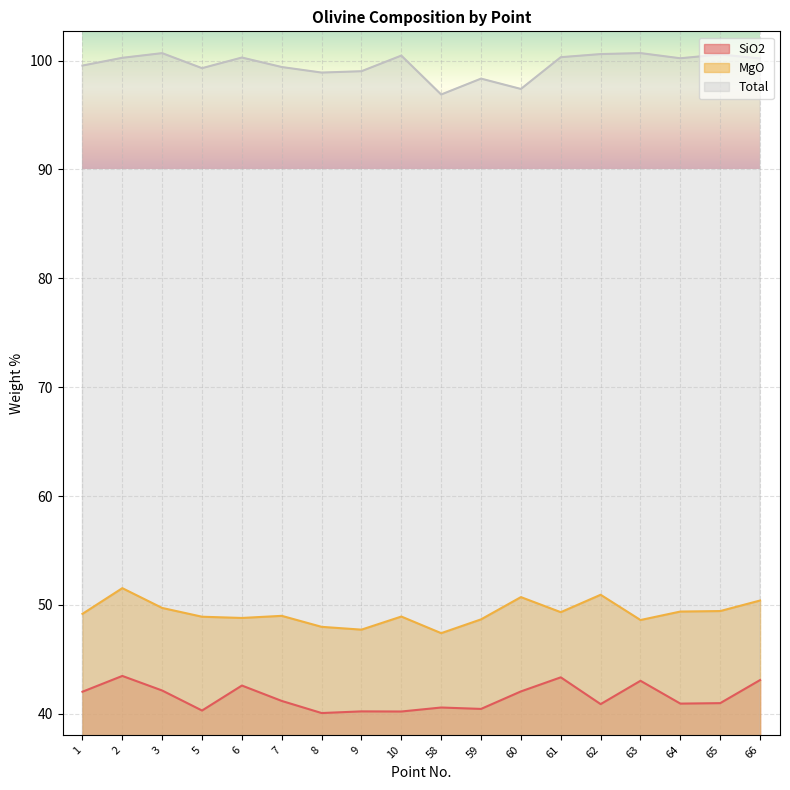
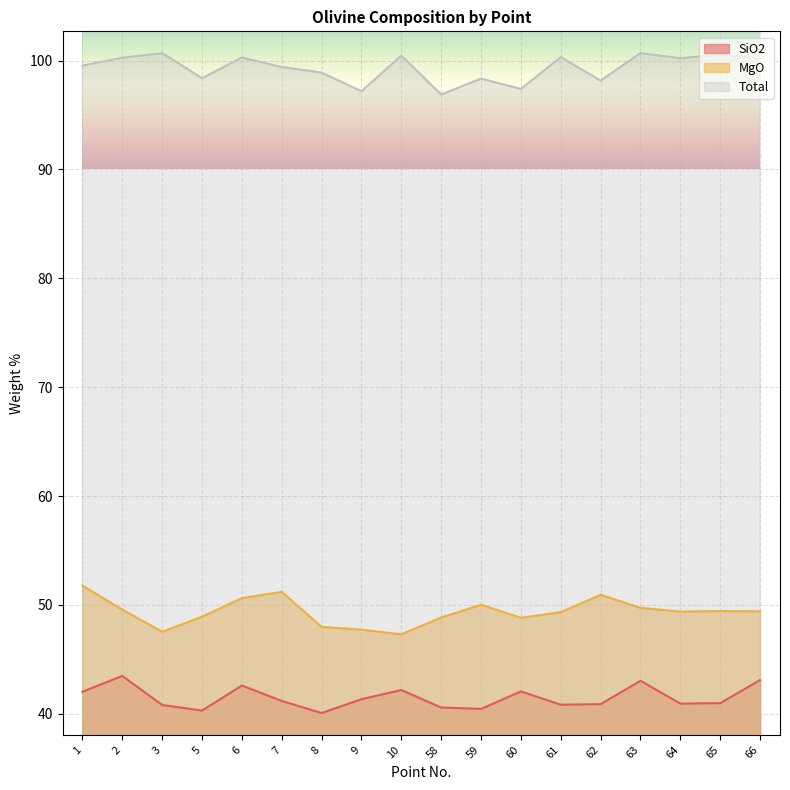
  {
    "SiO2": {
      "1": 42.0,
      "2": 43.5,
-     "3": 42.1,
+     "3": 40.8,
      "5": 40.3,
      "6": 42.6,
      "7": 41.2,
      "8": 40.1,
-     "9": 40.2,
-     "10": 40.2,
+     "9": 41.3,
+     "10": 42.2,
      "58": 40.6,
      "59": 40.4,
      "60": 42.0,
-     "61": 43.3,
+     "61": 40.8,
      "62": 40.9,
      "63": 43.0,
      "64": 40.9,
      "65": 41.0,
      "66": 43.1
    },
    "MgO": {
-     "1": 49.2,
-     "2": 51.5,
-     "3": 49.7,
+     "1": 51.8,
+     "2": 49.6,
+     "3": 47.5,
      "5": 48.9,
-     "6": 48.8,
-     "7": 49.0,
+     "6": 50.6,
+     "7": 51.2,
      "8": 48.0,
      "9": 47.7,
-     "10": 48.9,
-     "58": 47.4,
-     "59": 48.7,
-     "60": 50.7,
+     "10": 47.3,
+     "58": 48.8,
+     "59": 50.0,
+     "60": 48.8,
      "61": 49.3,
      "62": 50.9,
-     "63": 48.6,
+     "63": 49.7,
      "64": 49.4,
      "65": 49.4,
-     "66": 50.4
+     "66": 49.4
    },
    "Total": {
      "1": 99.5,
      "2": 100.3,
      "3": 100.7,
-     "5": 99.3,
+     "5": 98.4,
      "6": 100.3,
      "7": 99.4,
      "8": 98.9,
-     "9": 99.0,
+     "9": 97.2,
      "10": 100.5,
      "58": 96.9,
      "59": 98.3,
      "60": 97.4,
      "61": 100.3,
-     "62": 100.6,
+     "62": 98.2,
      "63": 100.7,
      "64": 100.2
    }
  }
